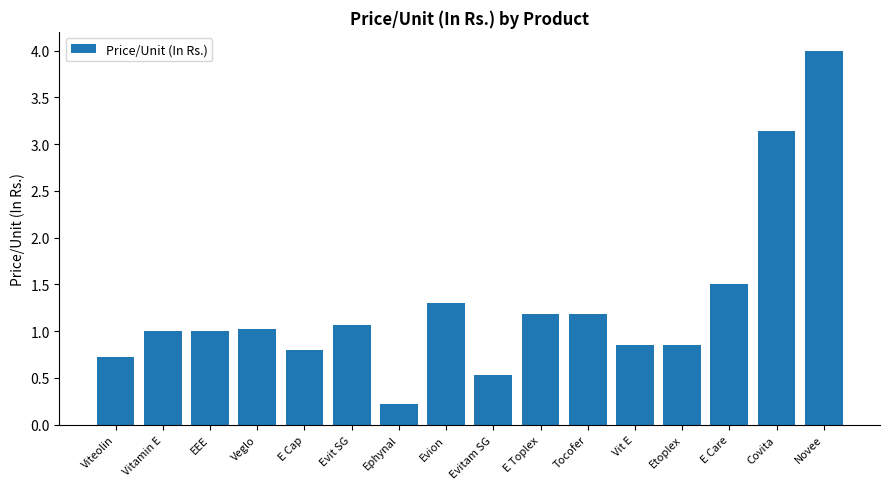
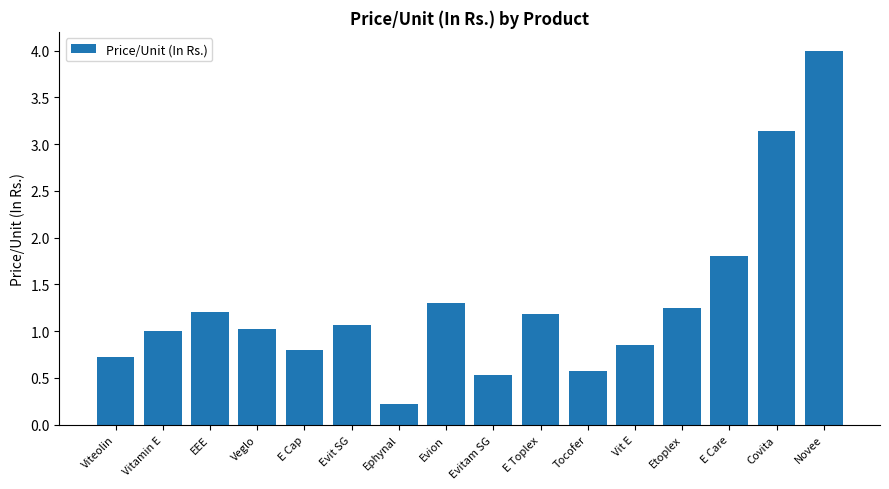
  {
    "Viteolin": 0.7,
    "Vitamin E": 1.0,
-   "EEE": 1.0,
+   "EEE": 1.2,
    "Veglo": 1.0,
    "E Cap": 0.8,
    "Evit SG": 1.1,
    "Ephynal": 0.2,
    "Evion": 1.3,
    "Evitam SG": 0.5,
    "E Toplex": 1.2,
-   "Tocofer": 1.2,
+   "Tocofer": 0.6,
    "Vit E": 0.9,
-   "Etoplex": 0.9,
-   "E Care": 1.5,
+   "Etoplex": 1.3,
+   "E Care": 1.8,
    "Covita": 3.1,
    "Novee": 4.0
  }
